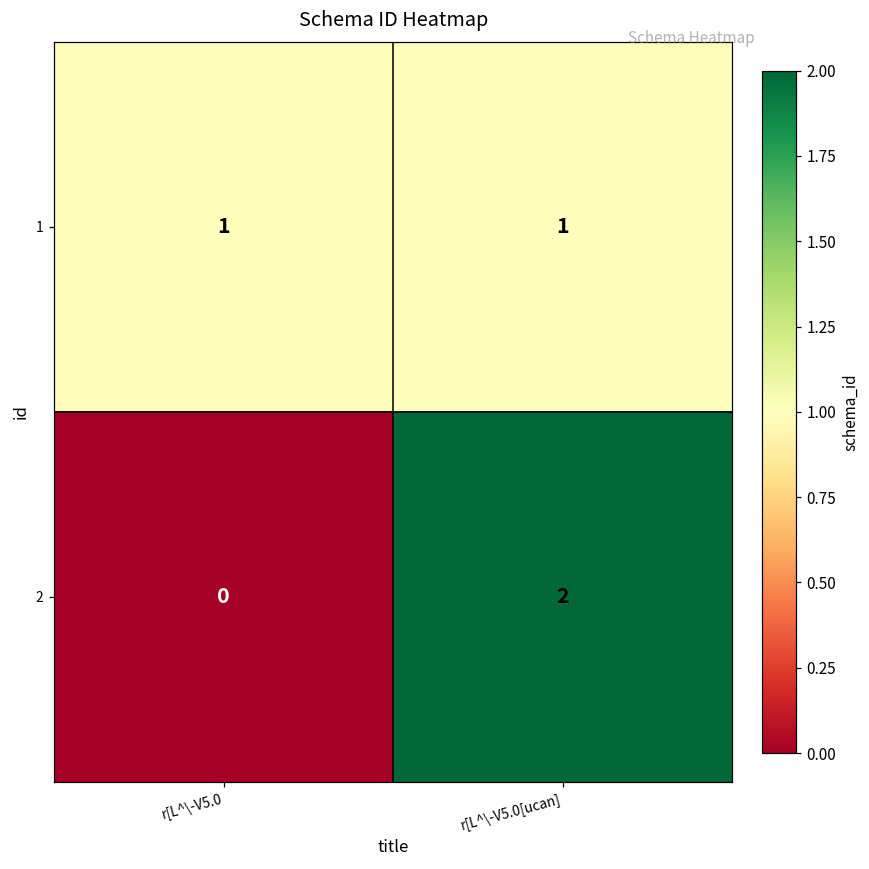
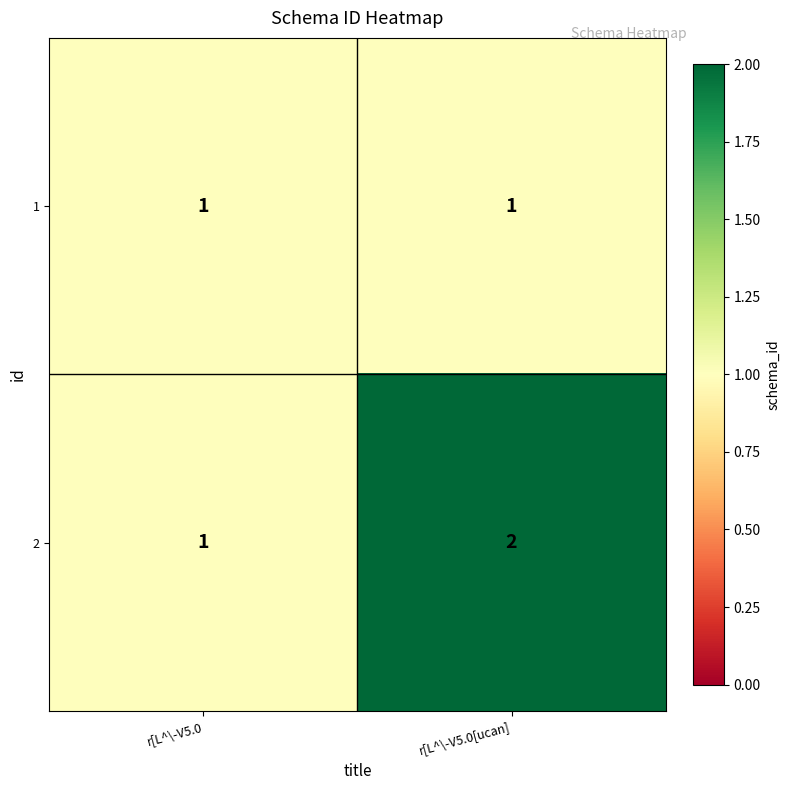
  {
    "1": {
      "r[L^\\-V5.0": 1,
      "r[L^\\-V5.0[ucan]": 1
    },
    "2": {
-     "r[L^\\-V5.0": 0,
+     "r[L^\\-V5.0": 1,
      "r[L^\\-V5.0[ucan]": 2
    }
  }
